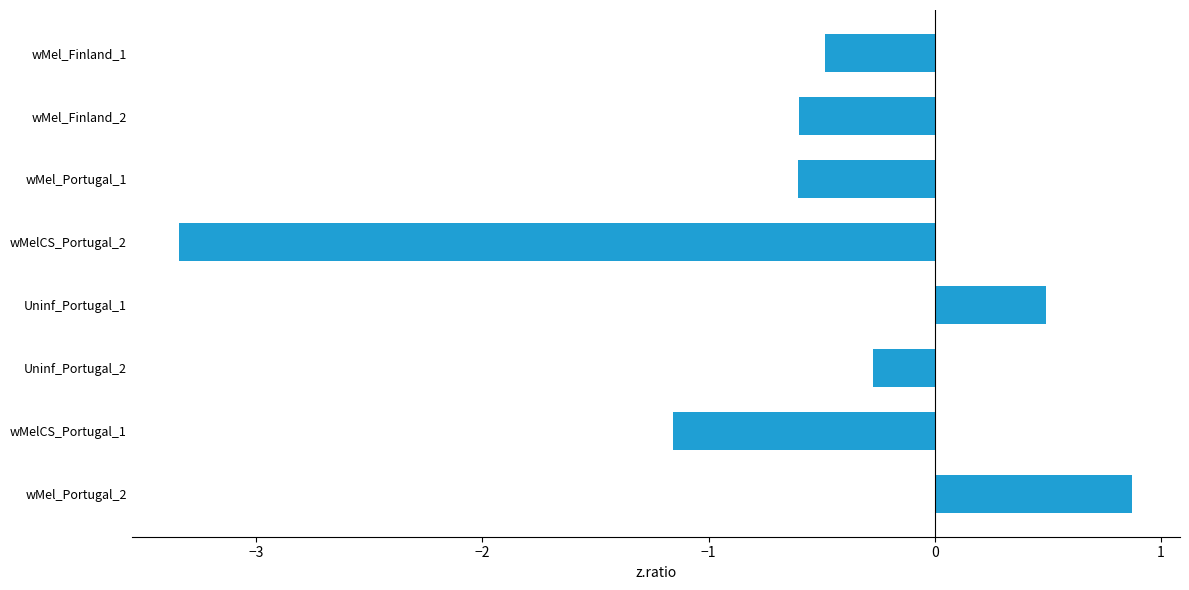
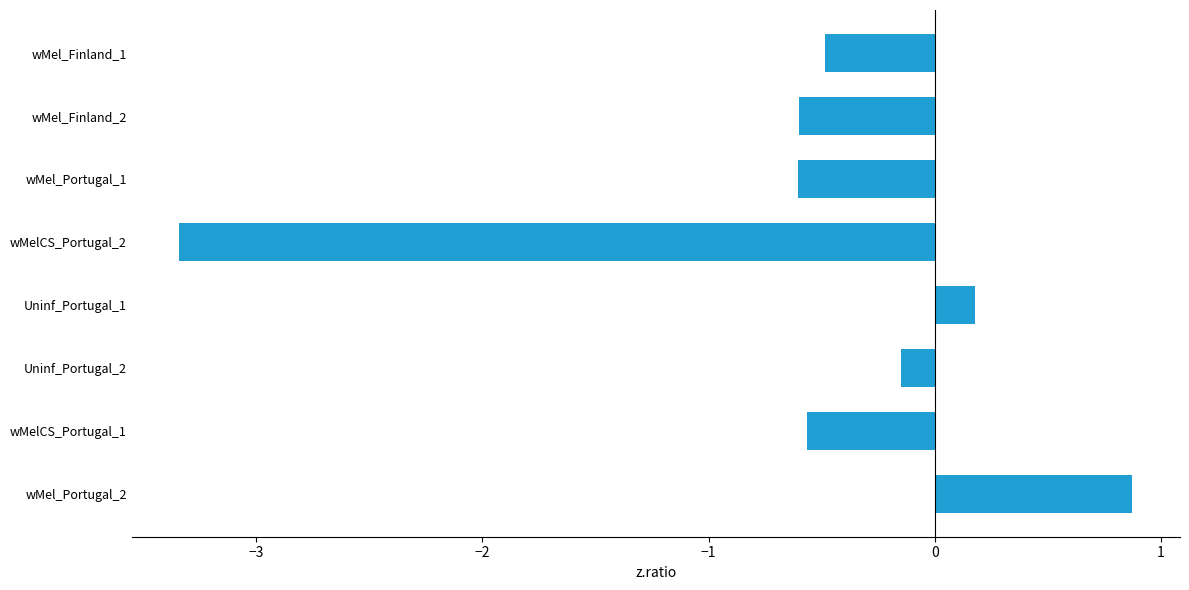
  {
    "wMel_Finland_1": -0.48,
    "wMel_Finland_2": -0.60,
    "wMel_Portugal_1": -0.61,
    "wMelCS_Portugal_2": -3.34,
-   "Uninf_Portugal_1": 0.49,
-   "Uninf_Portugal_2": -0.28,
-   "wMelCS_Portugal_1": -1.16,
+   "Uninf_Portugal_1": 0.18,
+   "Uninf_Portugal_2": -0.15,
+   "wMelCS_Portugal_1": -0.57,
    "wMel_Portugal_2": 0.87
  }
